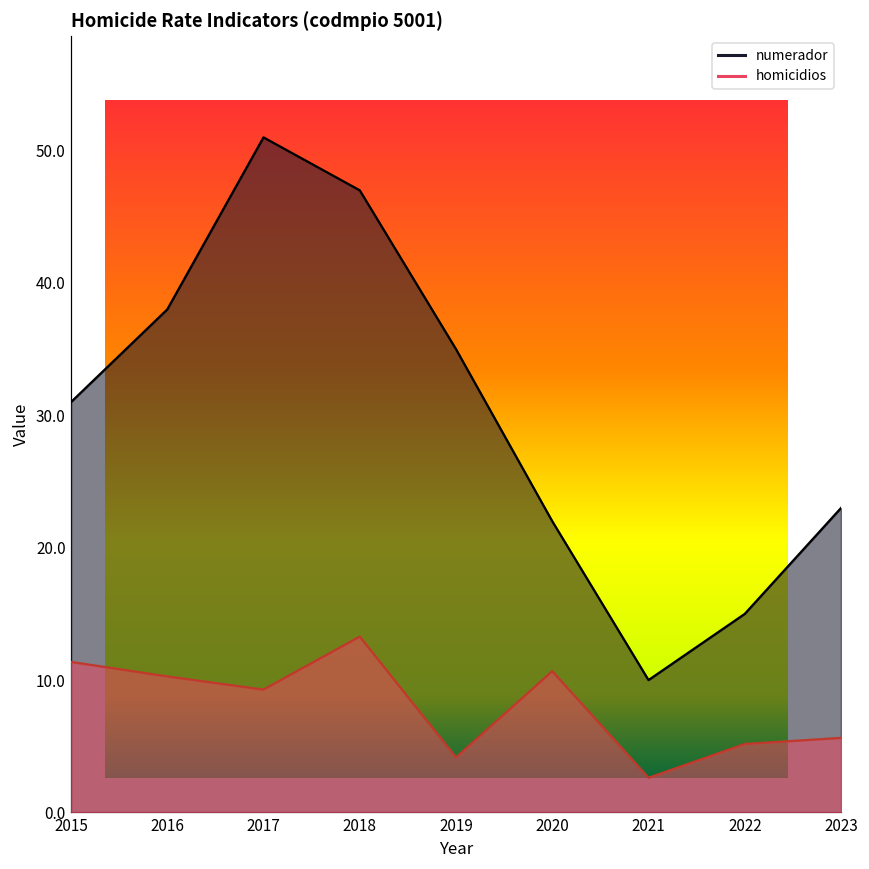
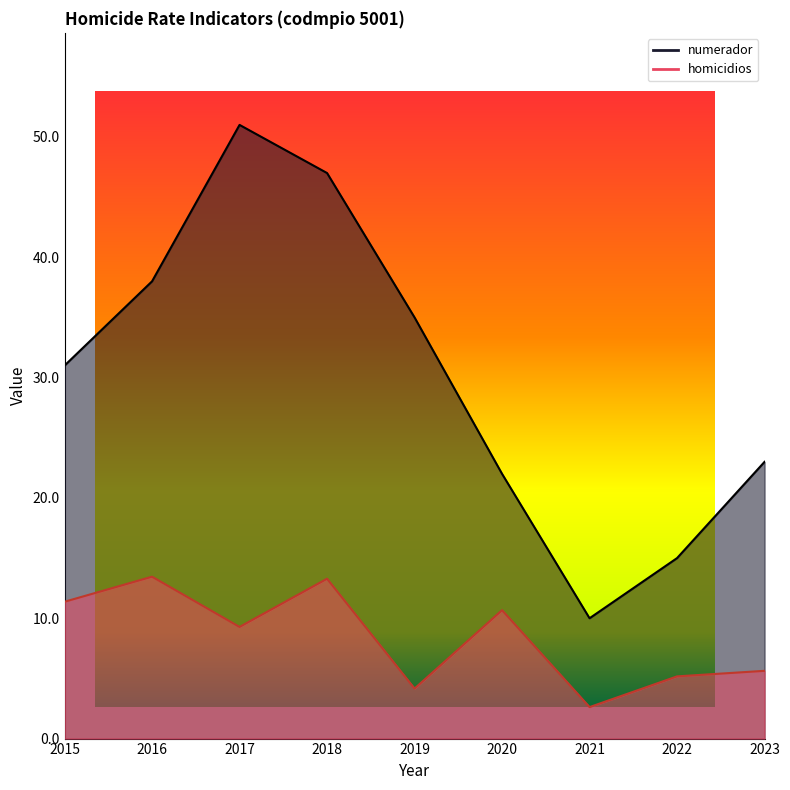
  {
    "Homicide Rate Indicators (codmpio 5001)": {
      "numerador": {
        "2015": 31.0,
        "2016": 38.0,
        "2017": 51.0,
        "2018": 47.0,
        "2019": 35.0,
        "2020": 22.0,
        "2021": 10.0,
        "2022": 15.0,
        "2023": 23.0
      },
      "homicidios": {
        "2015": 11.4,
-       "2016": 10.3,
+       "2016": 13.5,
        "2017": 9.3,
        "2018": 13.3,
        "2019": 4.2,
        "2020": 10.7,
        "2021": 2.6,
        "2022": 5.2,
        "2023": 5.6
      }
    }
  }
